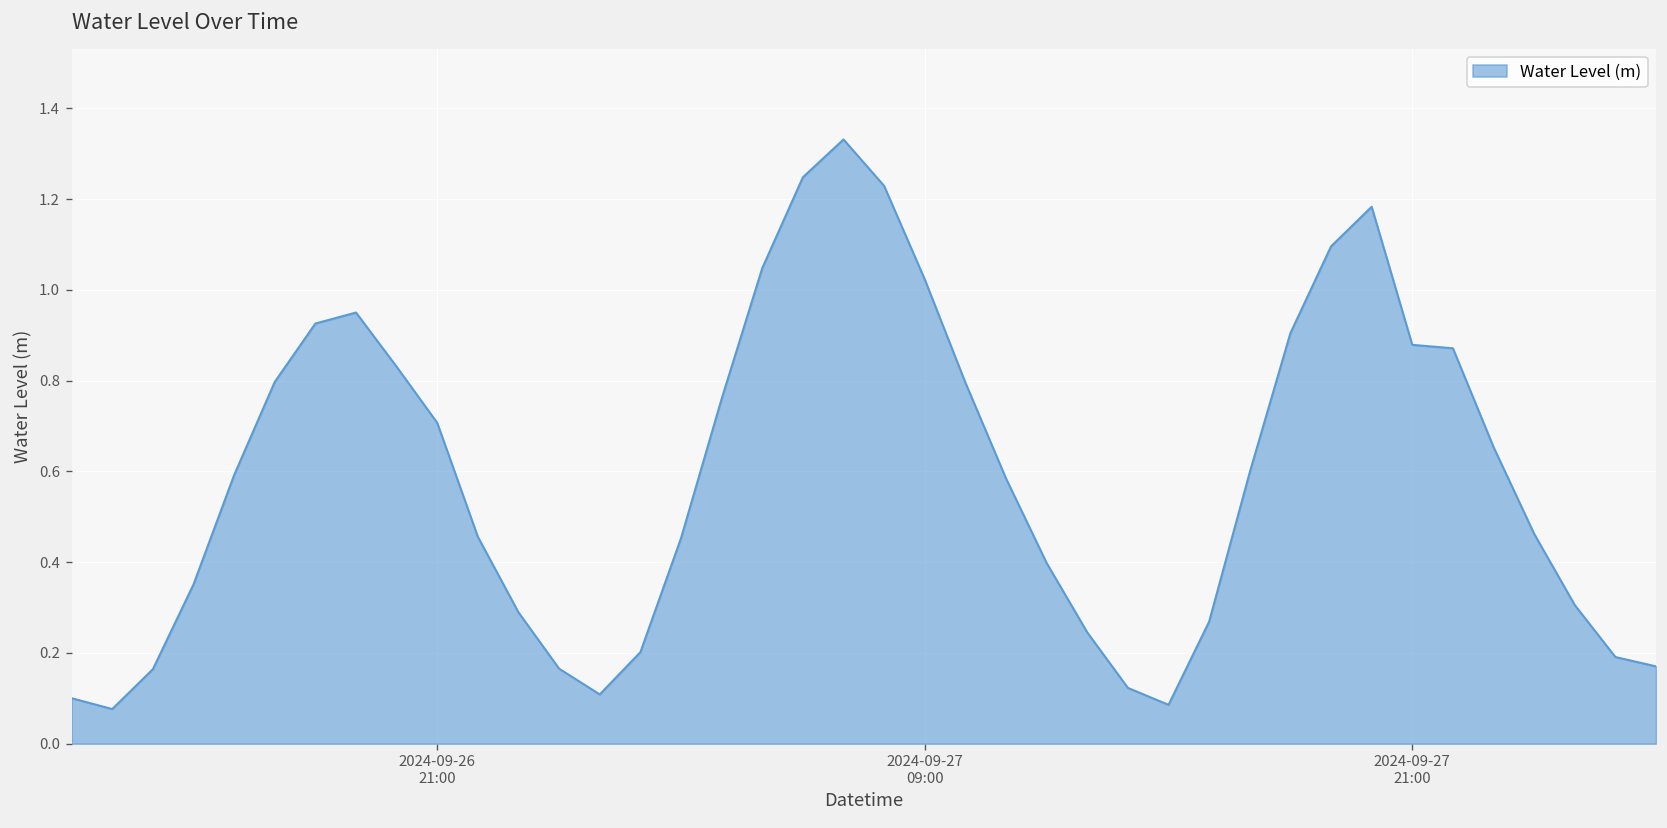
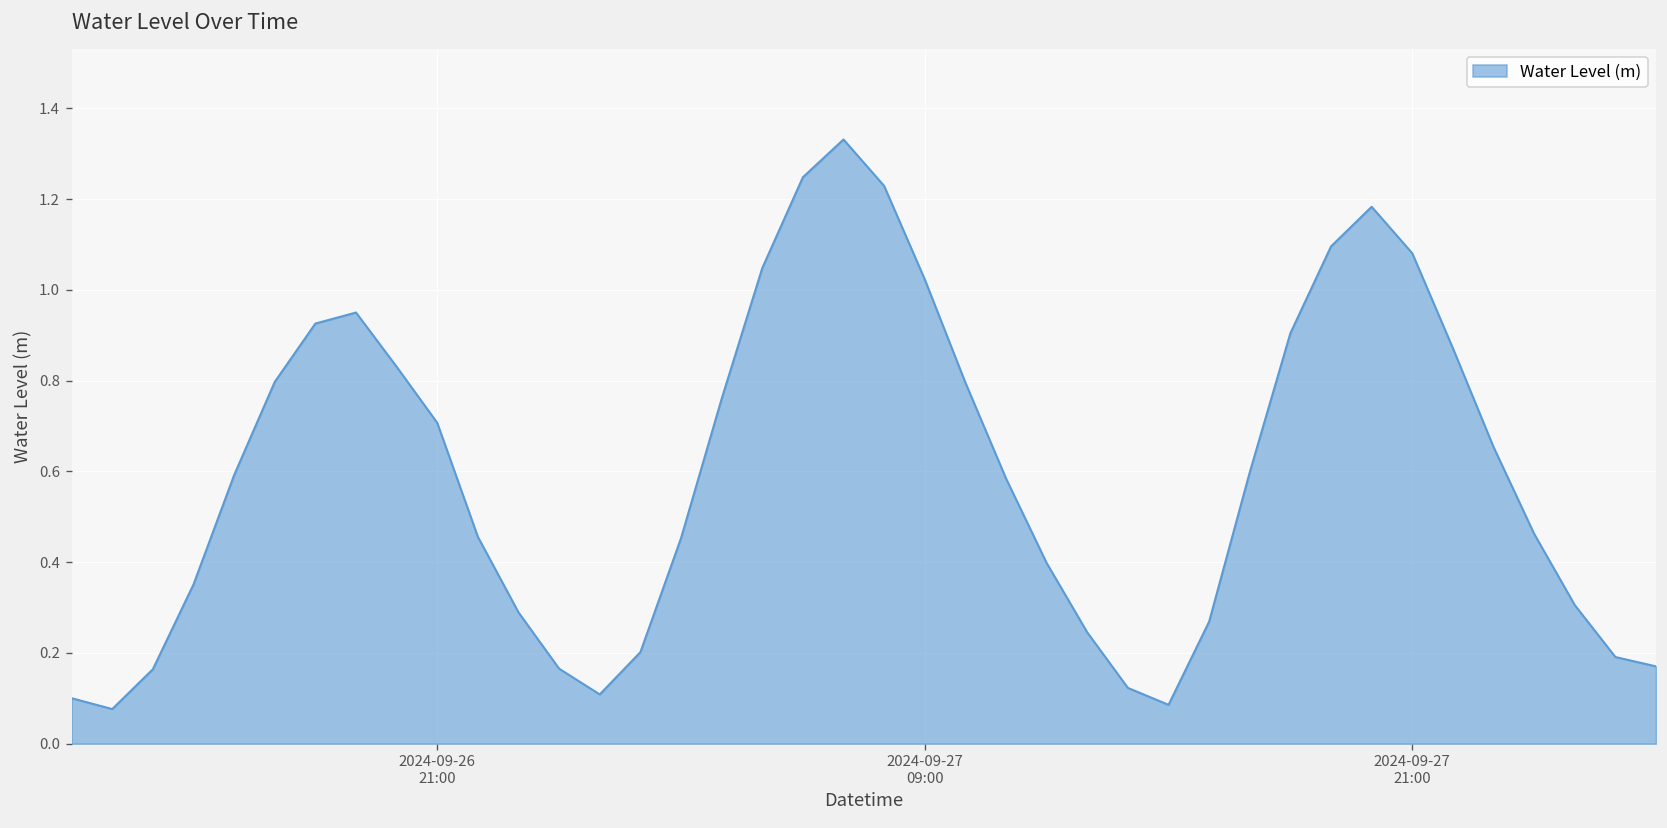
  {
    "2024-09-26 21:00": 0.71,
    "2024-09-27 09:00": 1.02,
-   "2024-09-27 21:00": 0.88
+   "2024-09-27 21:00": 1.08
  }
